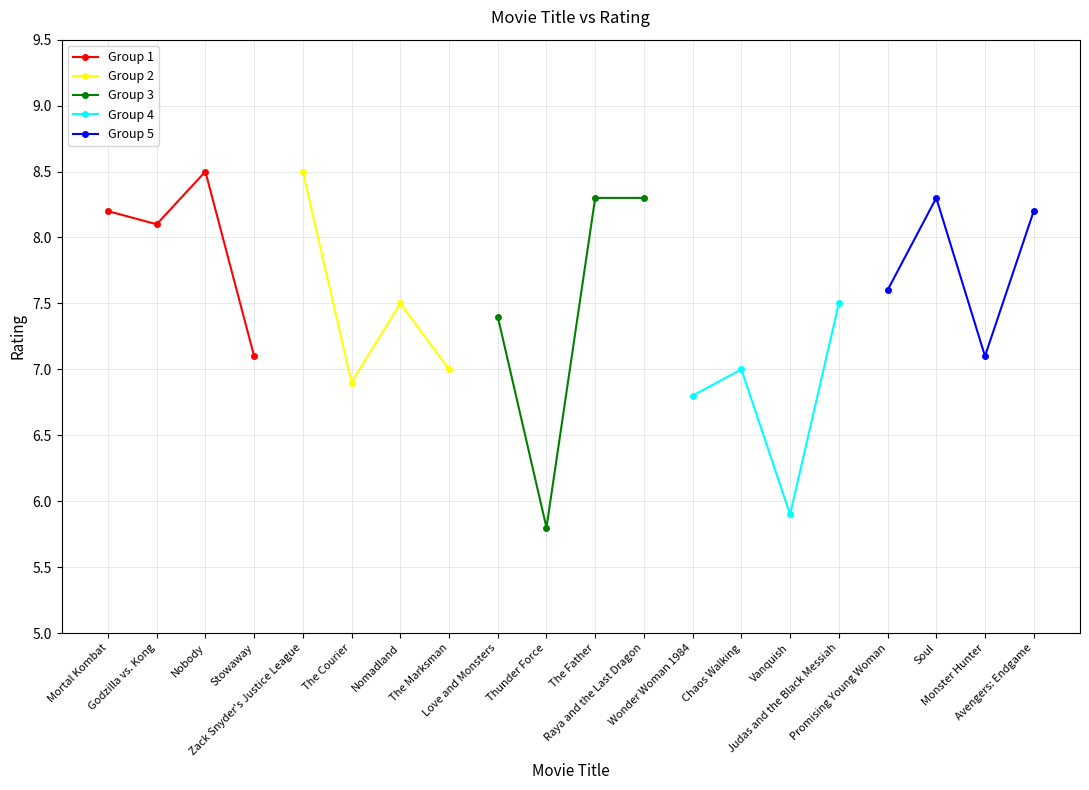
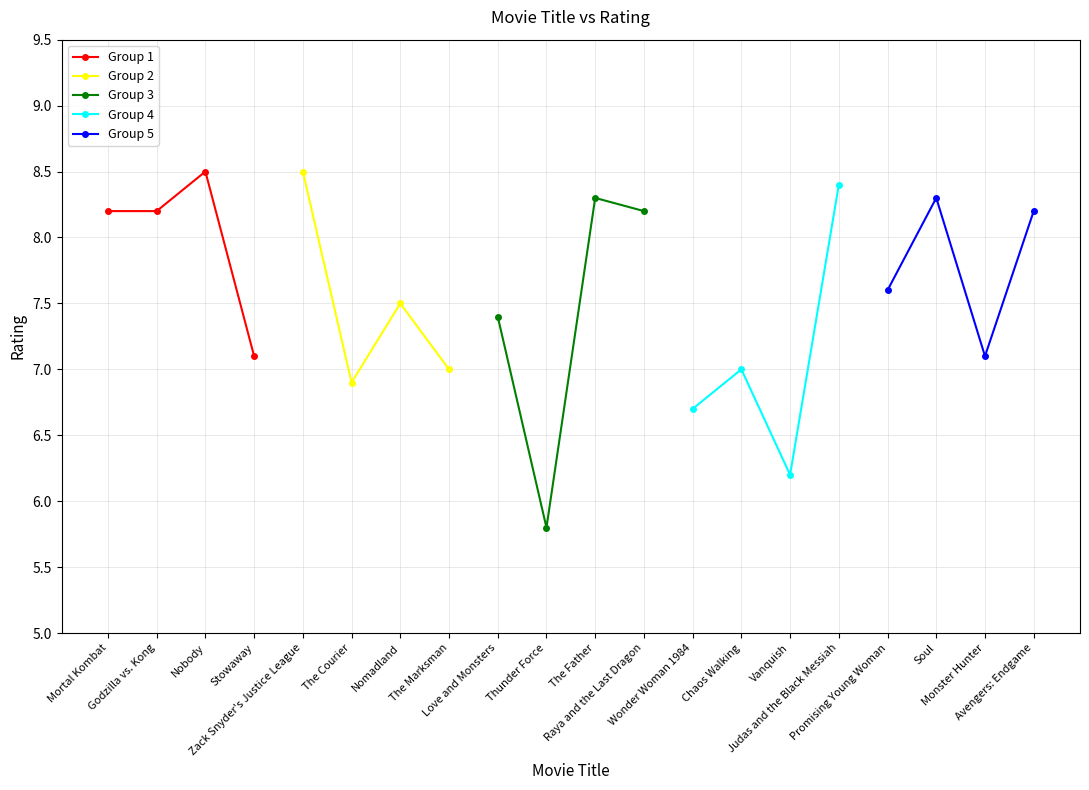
  {
    "Group 1": {
      "Mortal Kombat": 8.2,
-     "Godzilla vs. Kong": 8.1,
+     "Godzilla vs. Kong": 8.2,
      "Nobody": 8.5,
      "Stowaway": 7.1
    },
    "Group 2": {
      "Zack Snyder's Justice League": 8.5,
      "The Courier": 6.9,
      "Nomadland": 7.5,
      "The Marksman": 7.0
    },
    "Group 3": {
      "Love and Monsters": 7.4,
      "Thunder Force": 5.8,
      "The Father": 8.3,
-     "Raya and the Last Dragon": 8.3
+     "Raya and the Last Dragon": 8.2
    },
    "Group 4": {
-     "Wonder Woman 1984": 6.8,
+     "Wonder Woman 1984": 6.7,
      "Chaos Walking": 7.0,
-     "Vanquish": 5.9,
-     "Judas and the Black Messiah": 7.5
+     "Vanquish": 6.2,
+     "Judas and the Black Messiah": 8.4
    },
    "Group 5": {
      "Promising Young Woman": 7.6,
      "Soul": 8.3,
      "Monster Hunter": 7.1,
      "Avengers: Endgame": 8.2
    }
  }
